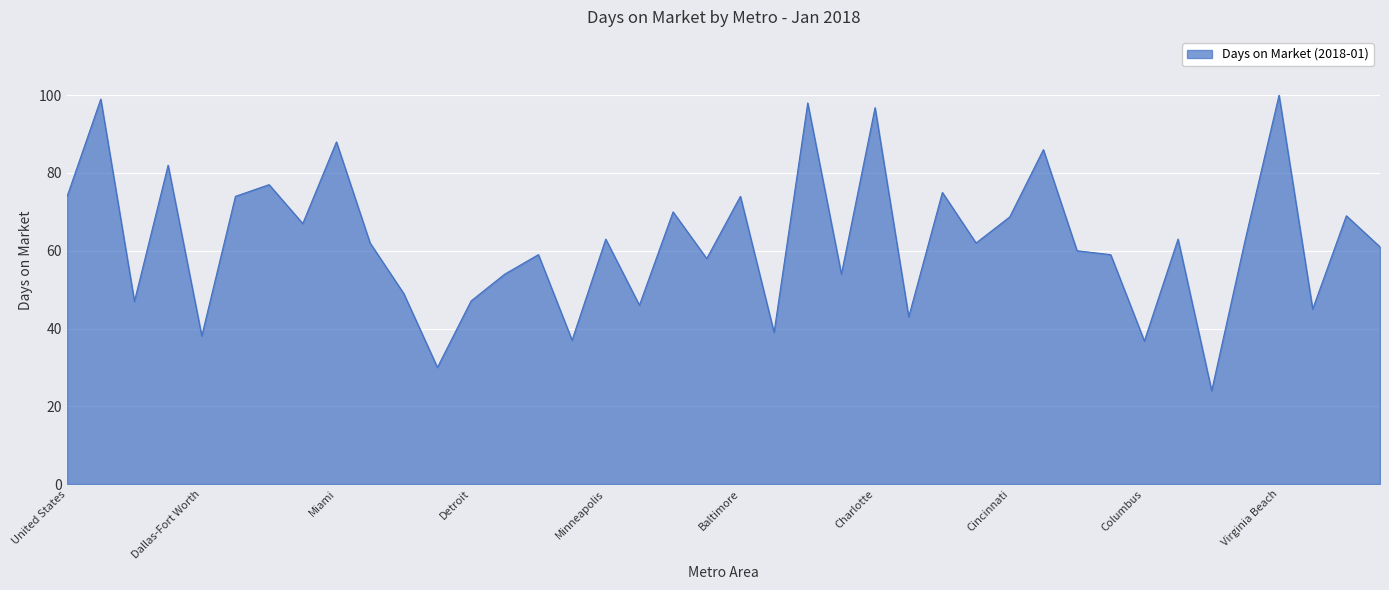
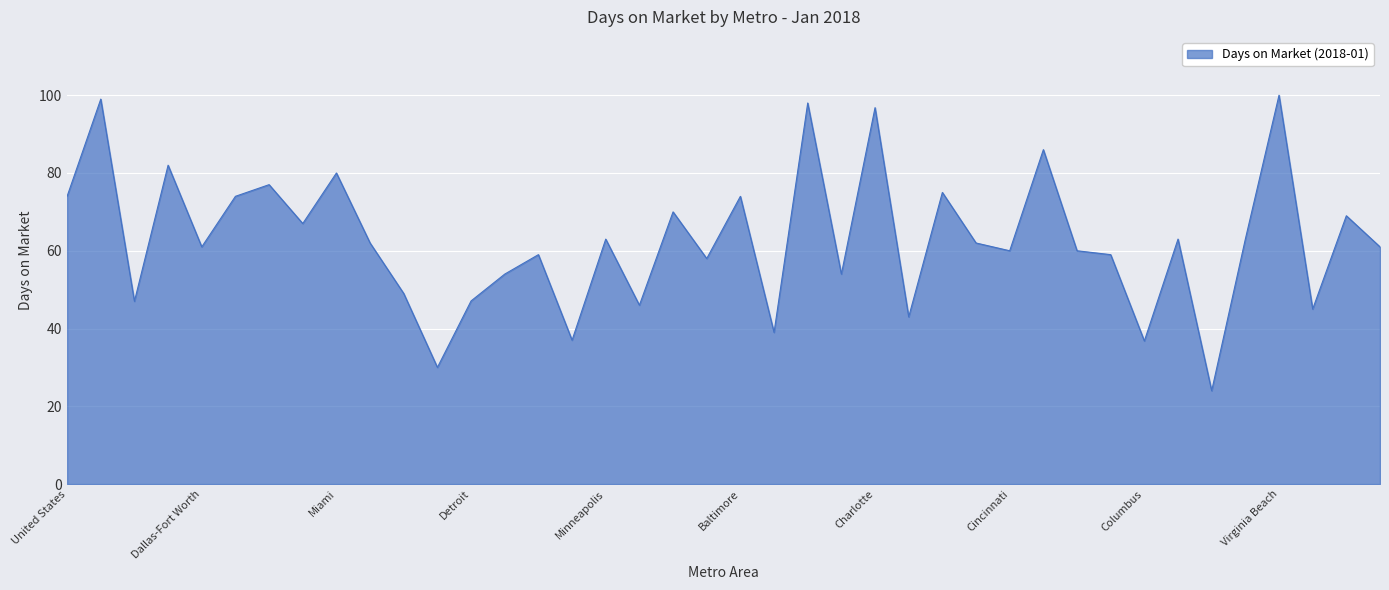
  {
    "United States": 74,
-   "Dallas-Fort Worth": 38,
-   "Miami": 88,
+   "Dallas-Fort Worth": 61,
+   "Miami": 80,
    "Detroit": 47,
    "Minneapolis": 63,
    "Baltimore": 74,
    "Charlotte": 97,
-   "Cincinnati": 69,
+   "Cincinnati": 60,
    "Columbus": 37,
    "Virginia Beach": 100
  }
